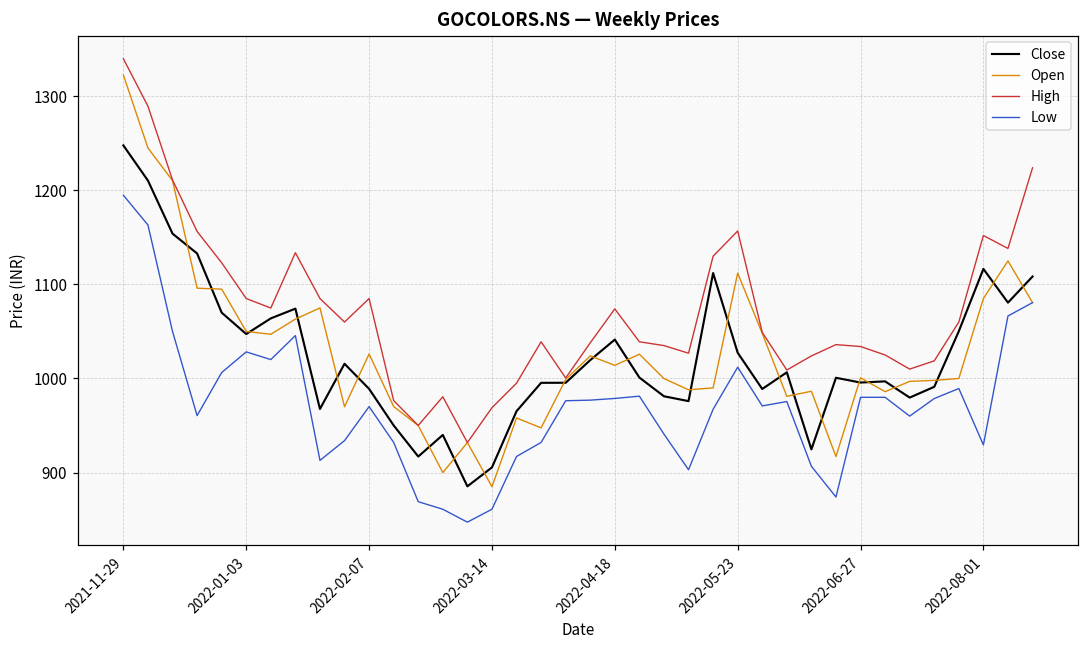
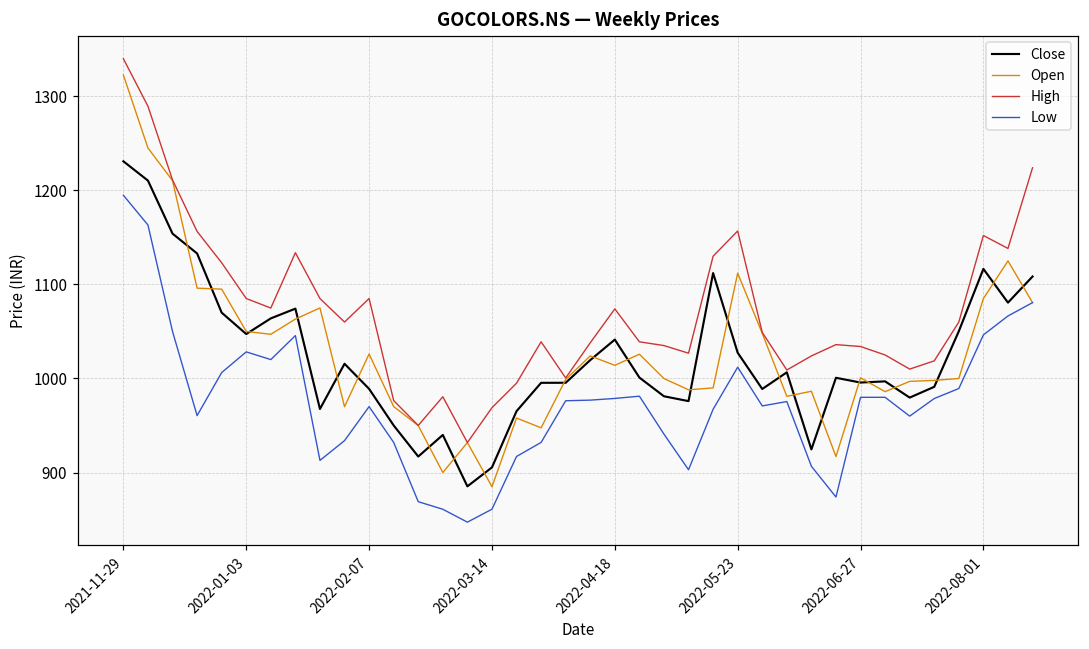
  {
    "Close": {
-     "2021-11-29": 1250,
+     "2021-11-29": 1230,
      "2022-02-07": 990,
      "2022-03-14": 910,
      "2022-04-18": 1040,
      "2022-05-23": 1030,
      "2022-06-27": 1000,
      "2022-08-01": 1120
    },
    "Open": {
      "2021-11-29": 1320,
      "2022-02-07": 1030,
      "2022-03-14": 890,
      "2022-04-18": 1010,
      "2022-05-23": 1110,
      "2022-06-27": 1000,
      "2022-08-01": 1090
    },
    "High": {
      "2021-11-29": 1340,
      "2022-01-03": 1090,
      "2022-02-07": 1090,
      "2022-03-14": 970,
      "2022-04-18": 1070,
      "2022-05-23": 1160,
      "2022-06-27": 1030,
      "2022-08-01": 1150
    },
    "Low": {
      "2021-11-29": 1190,
      "2022-01-03": 1030,
      "2022-02-07": 970,
      "2022-03-14": 860,
      "2022-04-18": 980,
      "2022-05-23": 1010,
      "2022-06-27": 980,
-     "2022-08-01": 930
+     "2022-08-01": 1050
    }
  }
